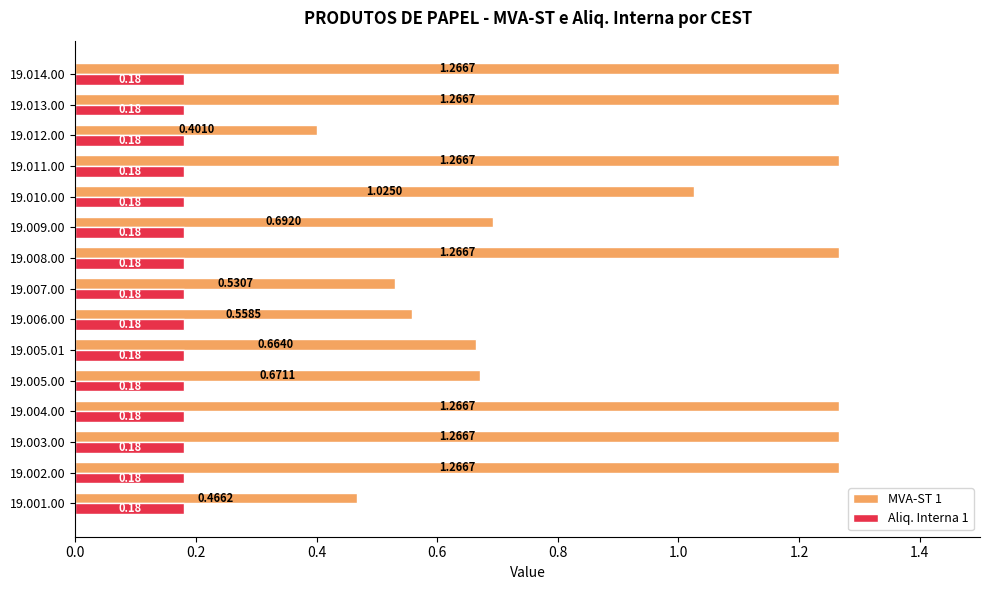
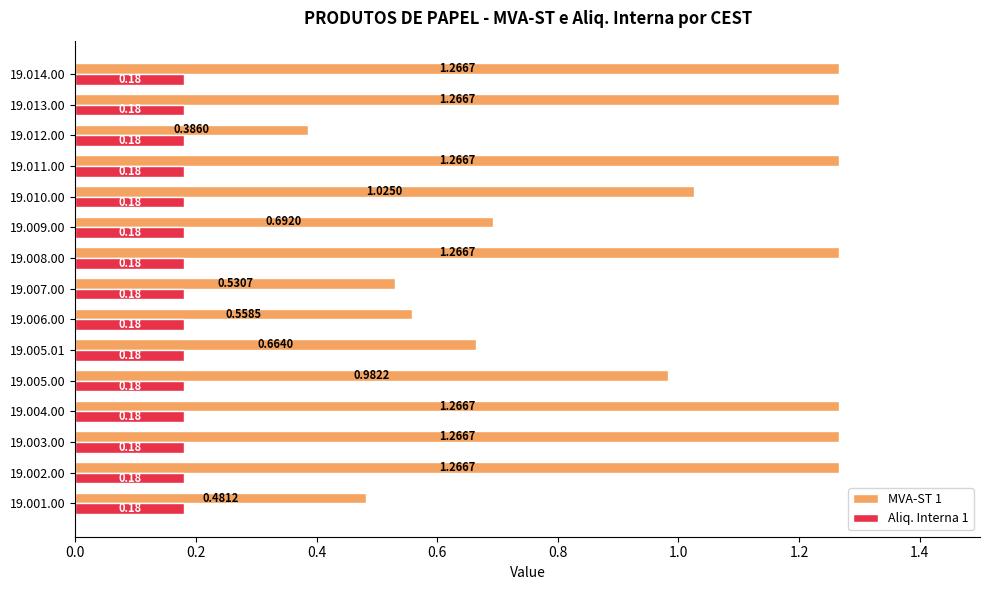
  {
    "MVA-ST 1": {
      "19.014.00": 1.2667,
      "19.013.00": 1.2667,
-     "19.012.00": 0.4010,
+     "19.012.00": 0.3860,
      "19.011.00": 1.2667,
      "19.010.00": 1.0250,
      "19.009.00": 0.6920,
      "19.008.00": 1.2667,
      "19.007.00": 0.5307,
      "19.006.00": 0.5585,
      "19.005.01": 0.6640,
-     "19.005.00": 0.6711,
+     "19.005.00": 0.9822,
      "19.004.00": 1.2667,
      "19.003.00": 1.2667,
      "19.002.00": 1.2667,
-     "19.001.00": 0.4662
+     "19.001.00": 0.4812
    },
    "Aliq. Interna 1": {
      "19.014.00": 0.18,
      "19.013.00": 0.18,
      "19.012.00": 0.18,
      "19.011.00": 0.18,
      "19.010.00": 0.18,
      "19.009.00": 0.18,
      "19.008.00": 0.18,
      "19.007.00": 0.18,
      "19.006.00": 0.18,
      "19.005.01": 0.18,
      "19.005.00": 0.18,
      "19.004.00": 0.18,
      "19.003.00": 0.18,
      "19.002.00": 0.18,
      "19.001.00": 0.18
    }
  }
